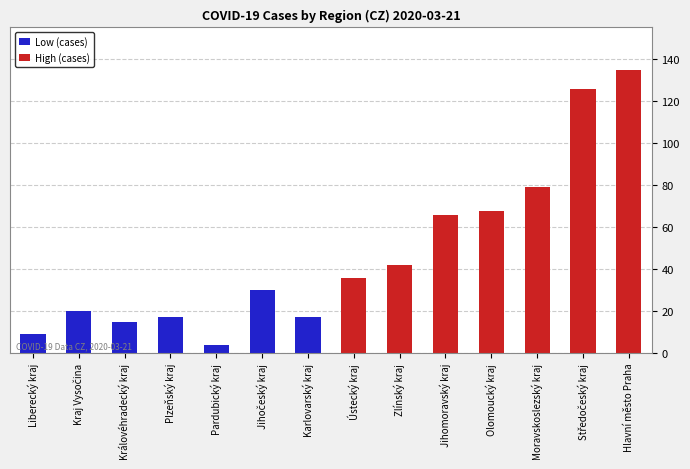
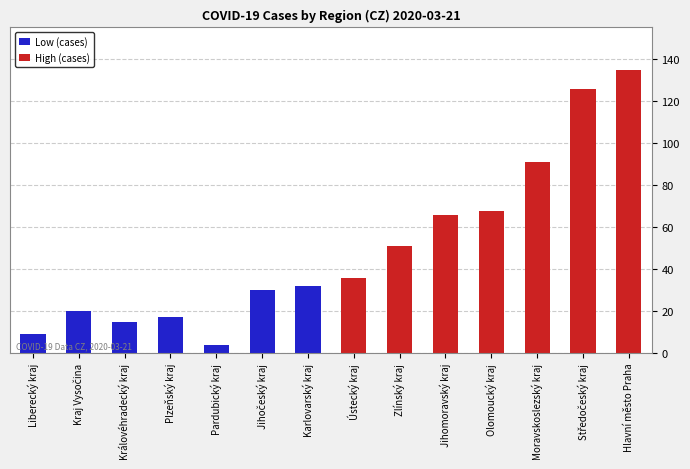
  {
    "Low (cases)": {
      "Liberecký kraj": 9,
      "Královéhradecký kraj": 15,
      "Plzeňský kraj": 17,
      "Pardubický kraj": 4,
      "Jihočeský kraj": 30,
-     "Karlovarský kraj": 17,
+     "Karlovarský kraj": 32,
      "Ústecký kraj": 0,
      "Zlínský kraj": 0,
      "Jihomoravský kraj": 0,
      "Olomoucký kraj": 0,
      "Moravskoslezský kraj": 0,
      "Středočeský kraj": 0,
      "Hlavní město Praha": 0
    },
    "High (cases)": {
      "Liberecký kraj": 0,
      "Kraj Vysočina": 0,
      "Královéhradecký kraj": 0,
      "Plzeňský kraj": 0,
      "Pardubický kraj": 0,
      "Jihočeský kraj": 0,
      "Karlovarský kraj": 0,
      "Ústecký kraj": 36,
-     "Zlínský kraj": 42,
+     "Zlínský kraj": 51,
      "Jihomoravský kraj": 66,
      "Olomoucký kraj": 68,
-     "Moravskoslezský kraj": 79,
+     "Moravskoslezský kraj": 91,
      "Středočeský kraj": 126,
      "Hlavní město Praha": 135
    }
  }
